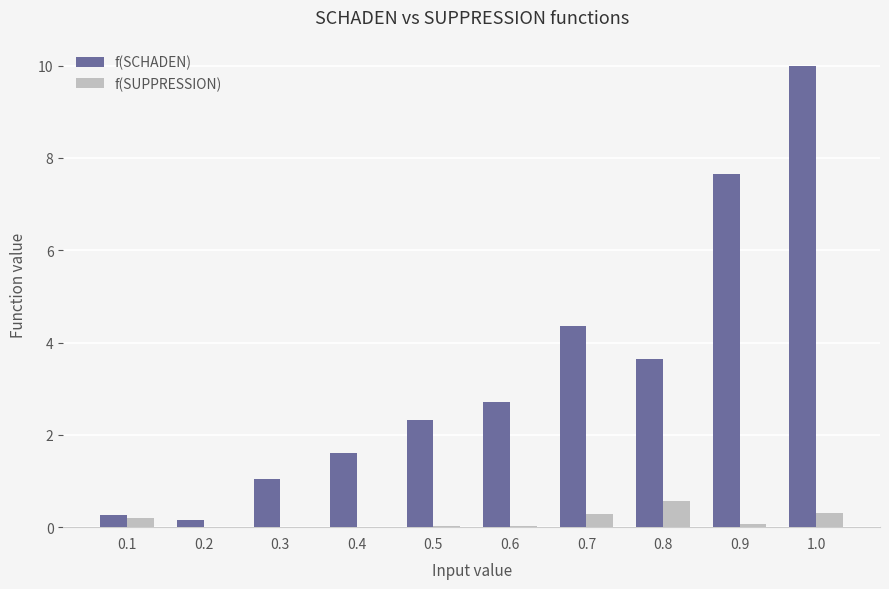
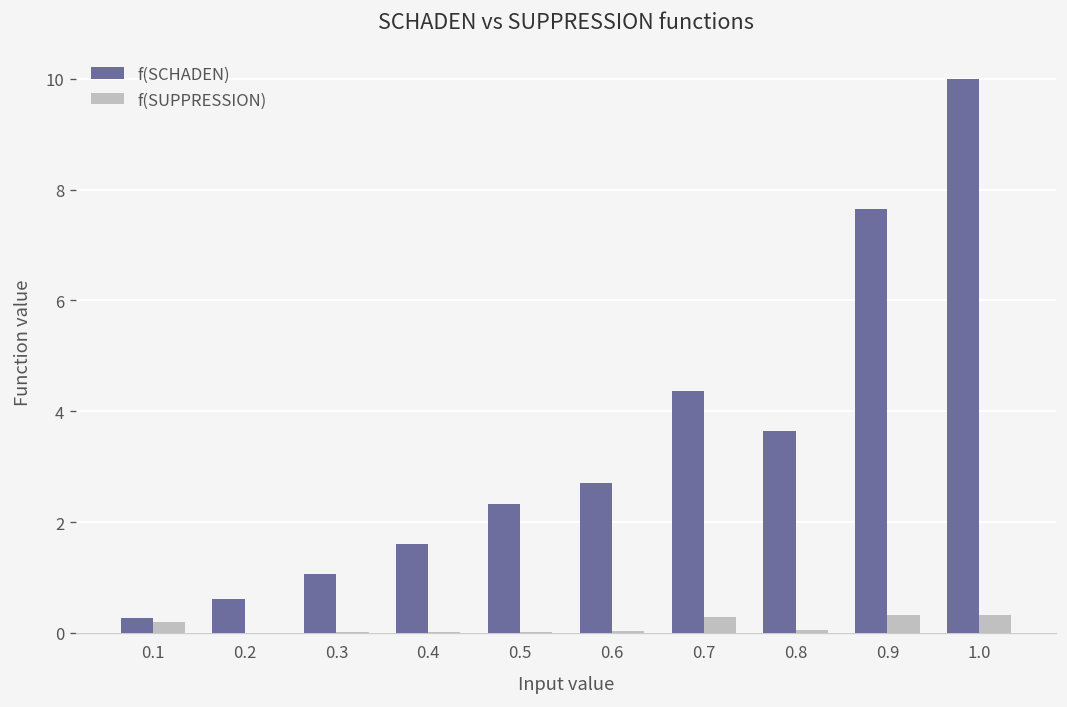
  {
    "f(SCHADEN)": {
      "0.1": 0.3,
-     "0.2": 0.2,
+     "0.2": 0.6,
      "0.3": 1.1,
      "0.4": 1.6,
      "0.5": 2.3,
      "0.6": 2.7,
      "0.7": 4.4,
      "0.8": 3.6,
      "0.9": 7.7,
      "1.0": 10.0
    },
    "f(SUPPRESSION)": {
      "0.1": 0.2,
      "0.7": 0.3,
-     "0.8": 0.6,
-     "0.9": 0.1,
+     "0.8": 0.1,
+     "0.9": 0.3,
      "1.0": 0.3
    }
  }
